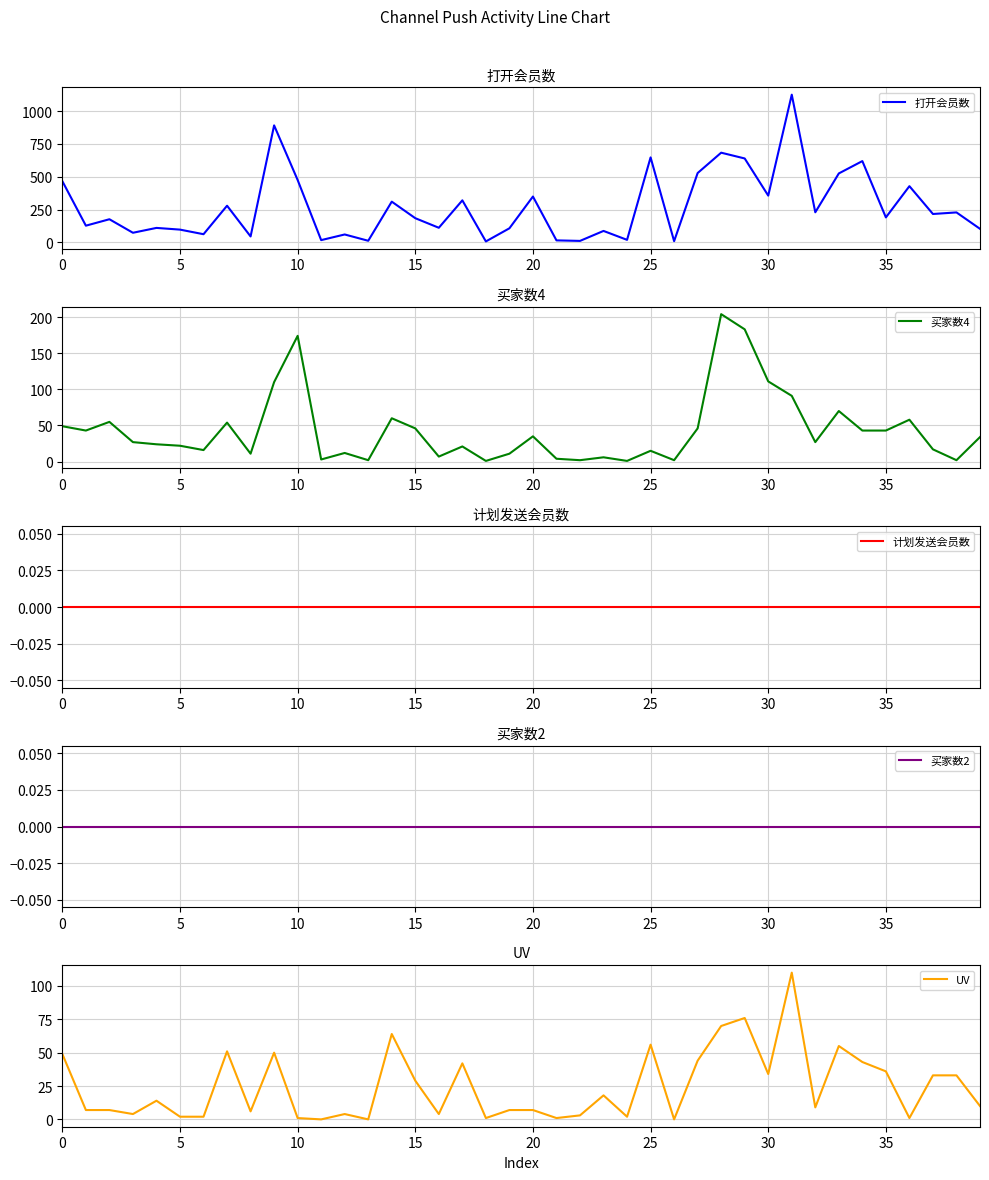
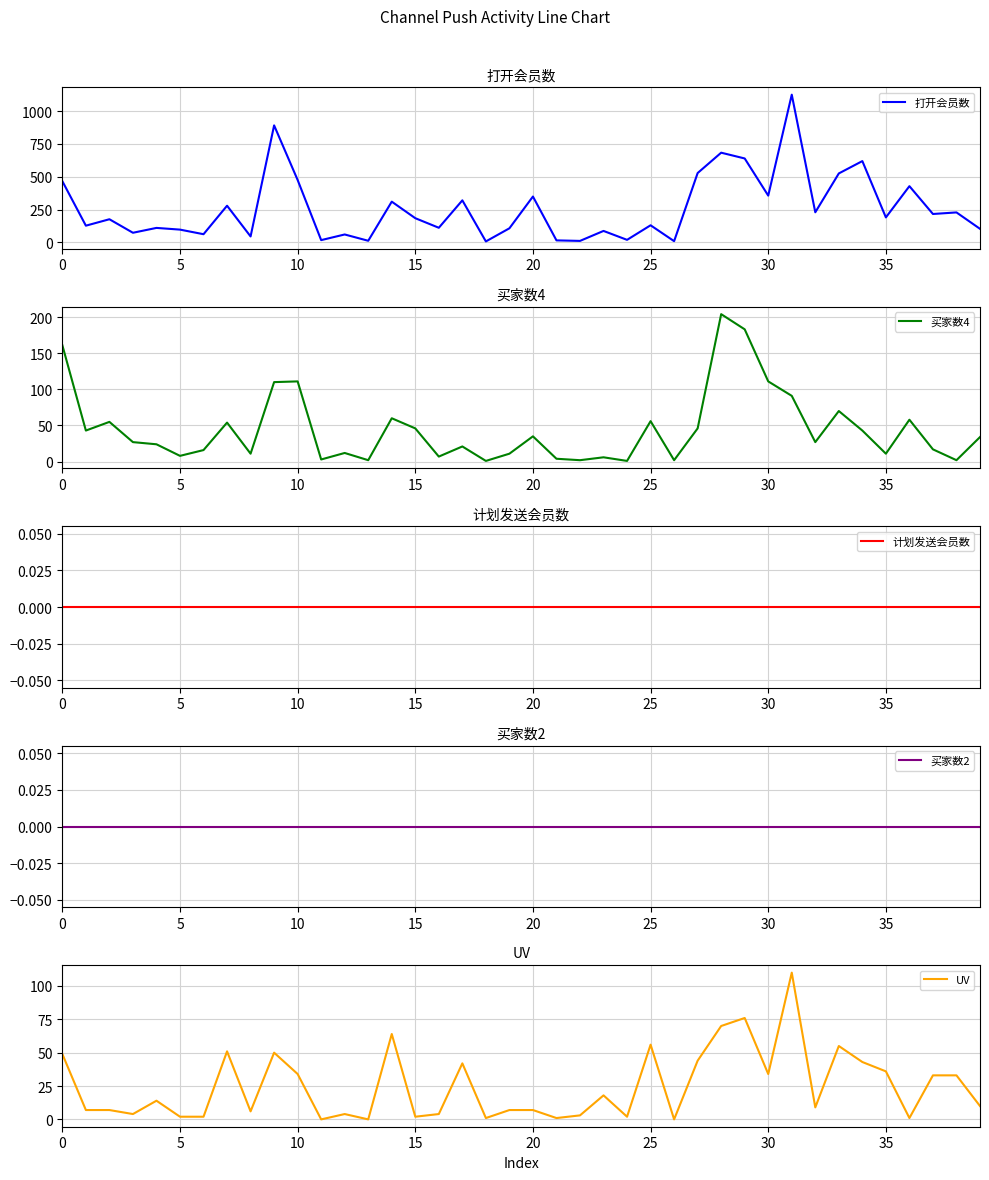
  {
    "打开会员数": {
      "0": 470,
      "5": 100,
      "10": 480,
      "15": 180,
      "20": 350,
-     "25": 650,
+     "25": 130,
      "30": 360,
      "35": 190
    },
    "买家数4": {
-     "0": 50,
-     "5": 20,
-     "10": 170,
+     "0": 160,
+     "5": 10,
+     "10": 110,
      "15": 50,
      "20": 40,
-     "25": 20,
+     "25": 60,
      "30": 110,
-     "35": 40
+     "35": 10
    },
    "计划发送会员数": {
      "0": 0.000,
      "5": 0.000,
      "10": 0.000,
      "15": 0.000,
      "20": 0.000,
      "25": 0.000,
      "30": 0.000,
      "35": 0.000
    },
    "买家数2": {
      "0": 0.000,
      "5": 0.000,
      "10": 0.000,
      "15": 0.000,
      "20": 0.000,
      "25": 0.000,
      "30": 0.000,
      "35": 0.000
    },
    "UV": {
      "0": 49,
      "5": 2,
-     "10": 1,
-     "15": 29,
+     "10": 34,
+     "15": 2,
      "20": 7,
      "25": 56,
      "30": 34,
      "35": 36
    }
  }
